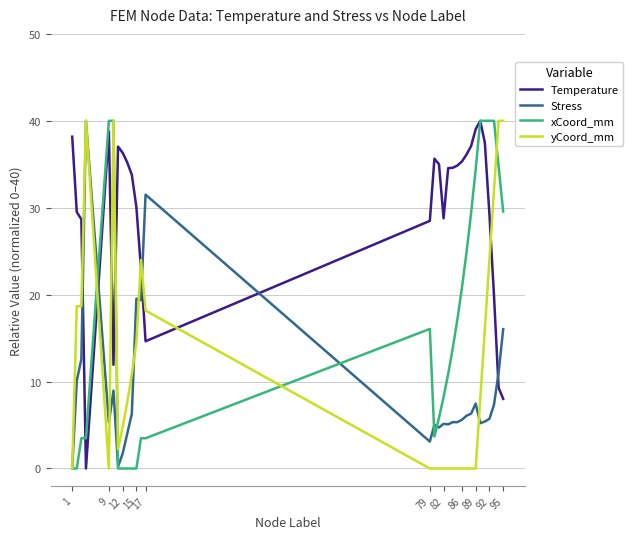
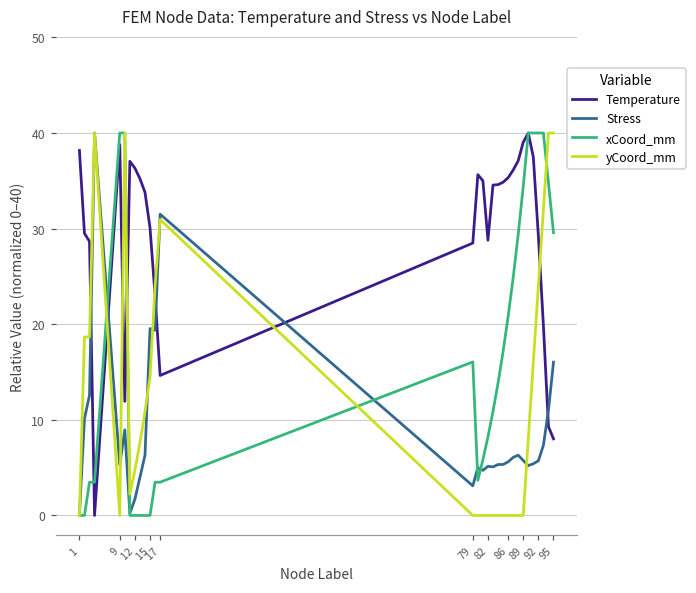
  {
    "Temperature": {
      "1": 38,
      "9": 39,
      "12": 36,
      "15": 30,
      "17": 15,
      "79": 28,
      "82": 29,
      "86": 35,
      "89": 39,
      "92": 29,
      "95": 8
    },
    "Stress": {
      "9": 5,
      "12": 2,
      "15": 20,
      "17": 32,
      "79": 3,
      "82": 5,
      "86": 6,
-     "89": 7,
+     "89": 6,
      "92": 6,
      "95": 16
    },
    "xCoord_mm": {
      "9": 40,
      "12": 0,
      "15": 0,
      "17": 3,
      "79": 16,
      "82": 8,
      "86": 21,
      "89": 34,
      "92": 40,
      "95": 30
    },
    "yCoord_mm": {
      "9": 0,
      "12": 5,
      "15": 15,
-     "17": 18,
+     "17": 31,
      "79": 0,
      "82": 0,
      "86": 0,
      "89": 0,
      "92": 24,
      "95": 40
    }
  }
